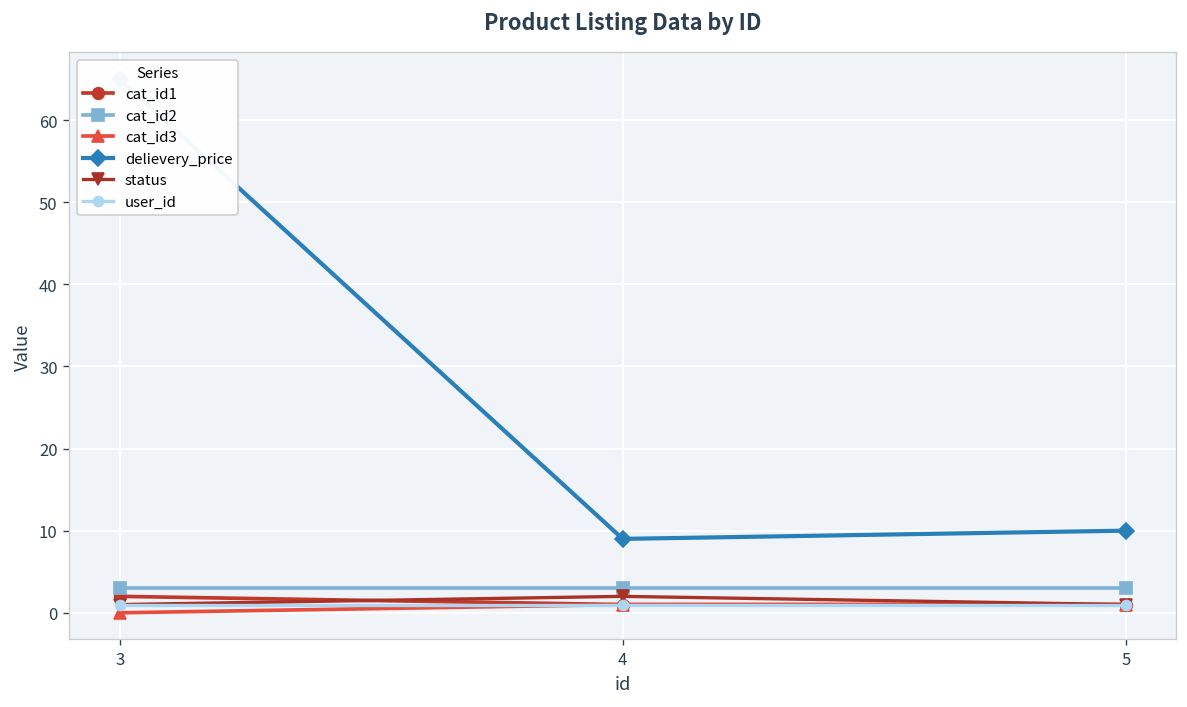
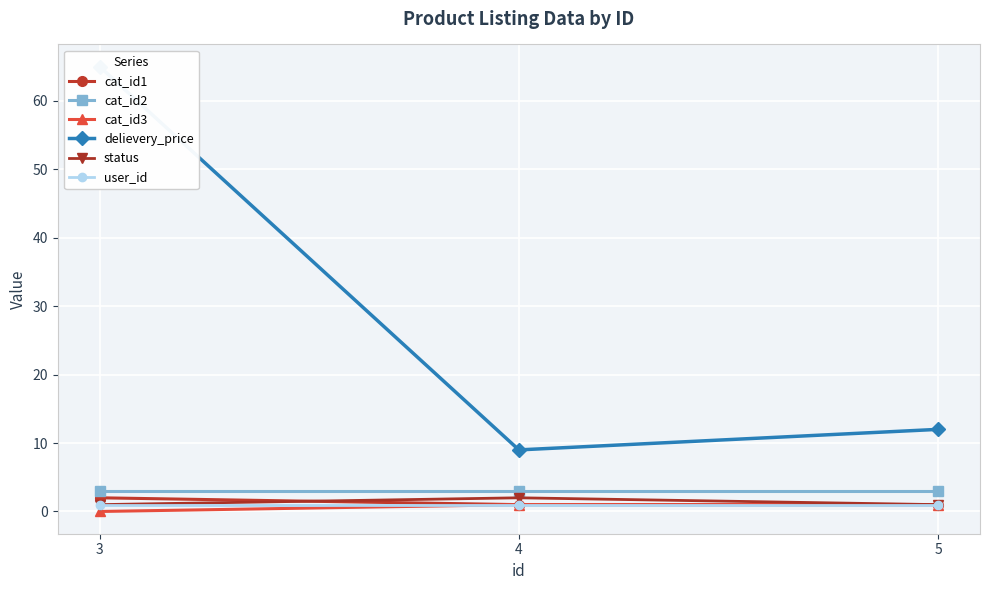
  {
    "cat_id2": {
      "3": 3,
      "4": 3,
      "5": 3
    },
    "delievery_price": {
      "4": 9,
-     "5": 10
+     "5": 12
    }
  }
